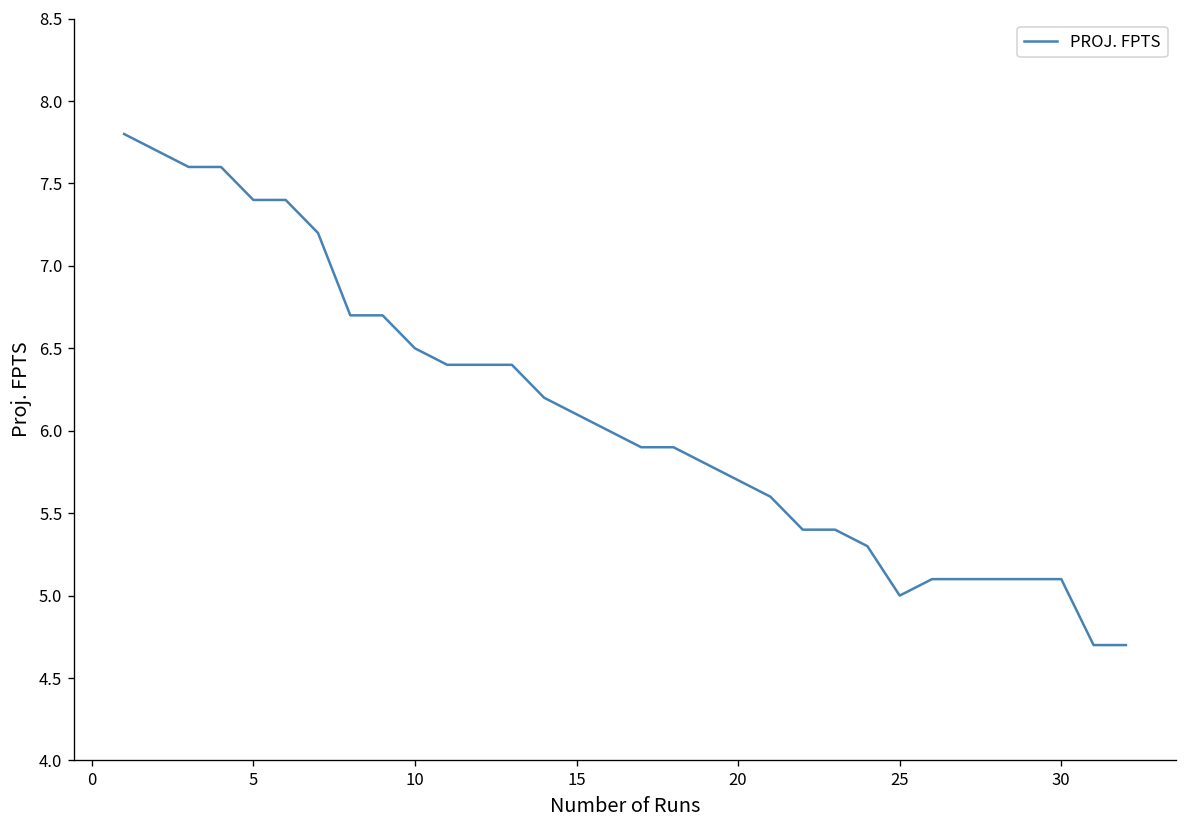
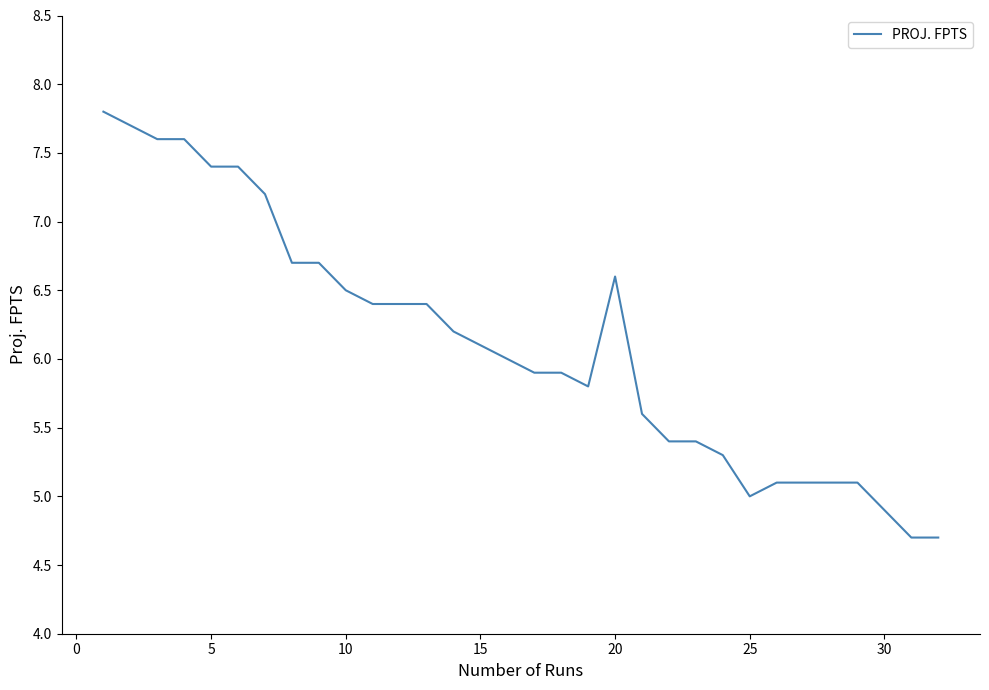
  {
    "5": 7.4,
    "10": 6.5,
    "15": 6.1,
-   "20": 5.7,
+   "20": 6.6,
    "25": 5.0,
-   "30": 5.1
+   "30": 4.9
  }
